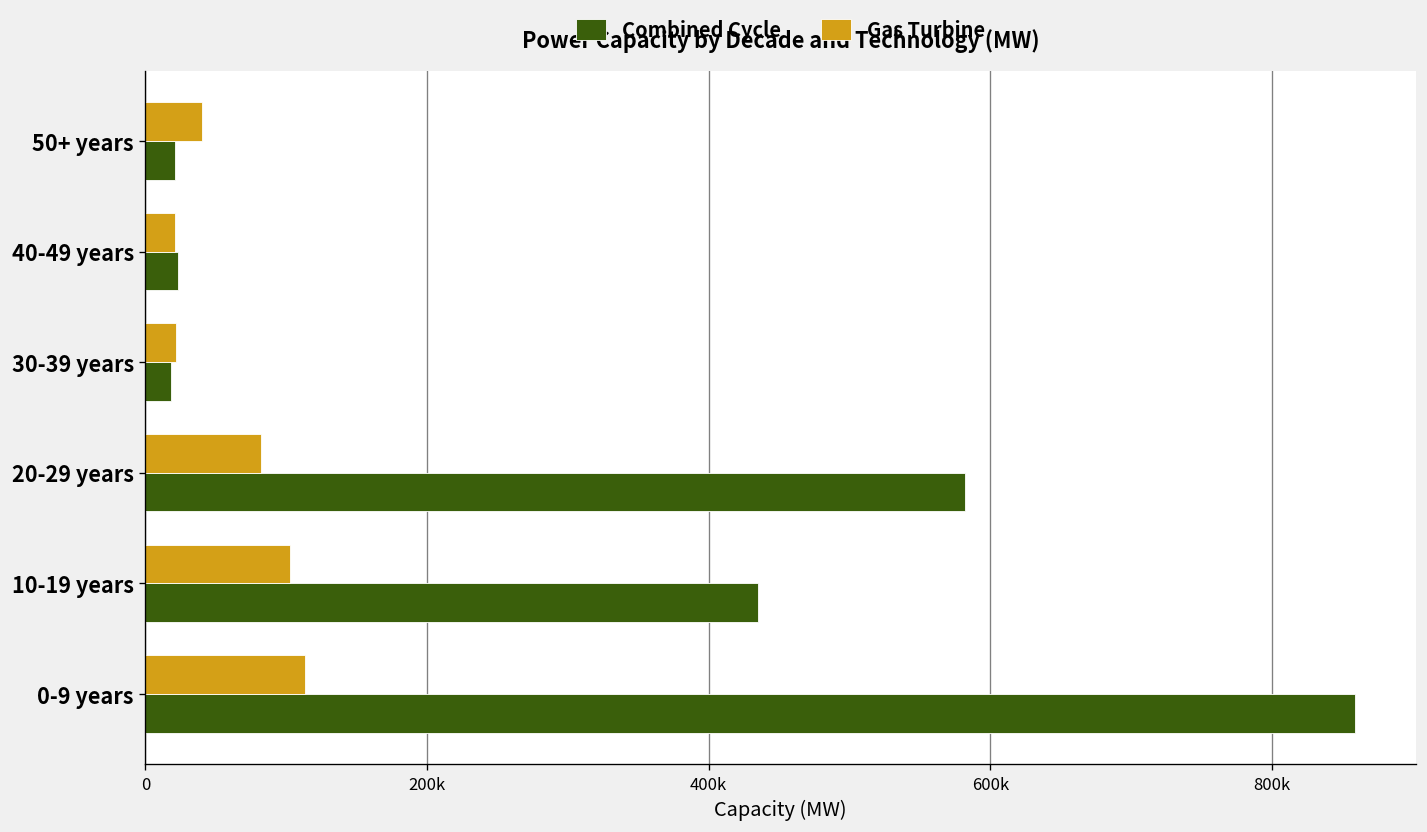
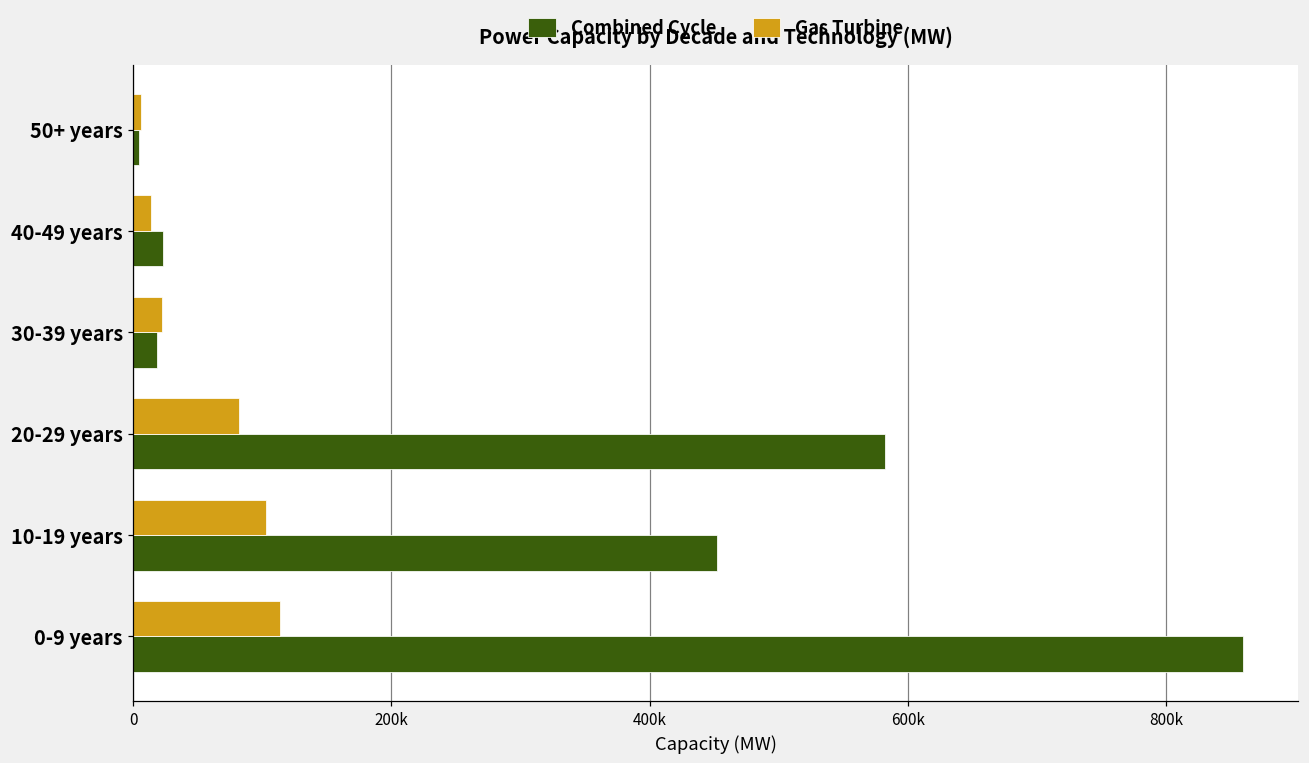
  {
    "Combined Cycle": {
-     "50+ years": 21000,
+     "50+ years": 4000,
      "40-49 years": 23000,
      "30-39 years": 18000,
      "20-29 years": 582000,
-     "10-19 years": 435000,
+     "10-19 years": 452000,
      "0-9 years": 859000
    },
    "Gas Turbine": {
-     "50+ years": 40000,
-     "40-49 years": 21000,
+     "50+ years": 6000,
+     "40-49 years": 14000,
      "30-39 years": 22000,
      "20-29 years": 82000,
      "10-19 years": 103000,
      "0-9 years": 114000
    }
  }
